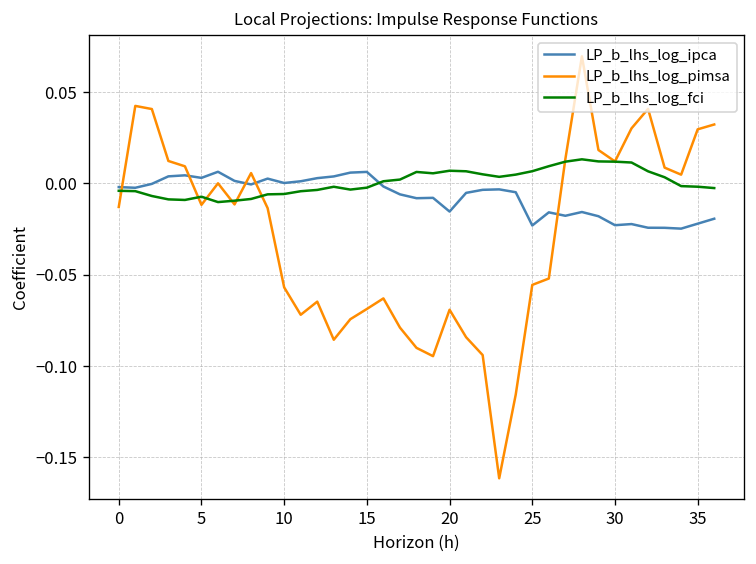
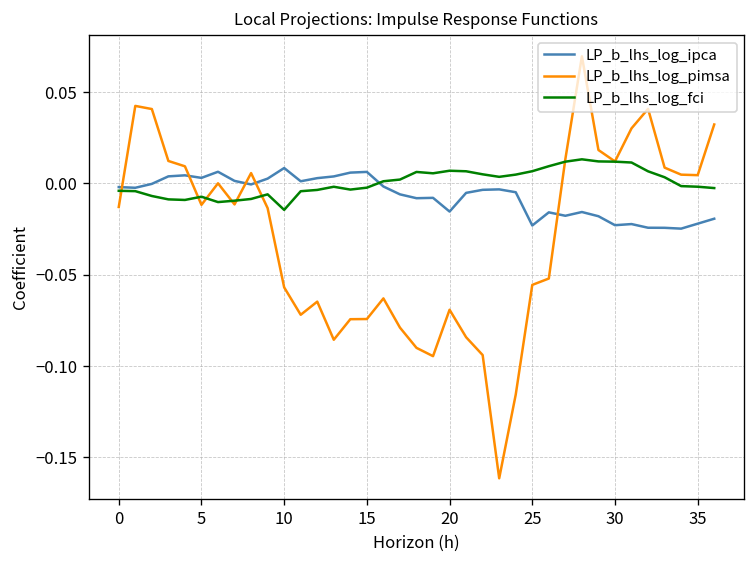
  {
    "LP_b_lhs_log_ipca": {
      "0": -0.002,
      "5": 0.003,
-     "10": 0.000,
+     "10": 0.008,
      "15": 0.006,
      "20": -0.015,
      "25": -0.023,
      "30": -0.023,
      "35": -0.022
    },
    "LP_b_lhs_log_pimsa": {
      "0": -0.013,
      "5": -0.012,
      "10": -0.057,
-     "15": -0.069,
+     "15": -0.074,
      "20": -0.069,
      "25": -0.056,
-     "35": 0.030
+     "35": 0.005
    },
    "LP_b_lhs_log_fci": {
      "0": -0.004,
      "5": -0.007,
-     "10": -0.006,
+     "10": -0.014,
      "15": -0.002,
      "20": 0.007,
      "25": 0.007,
      "35": -0.002
    }
  }
